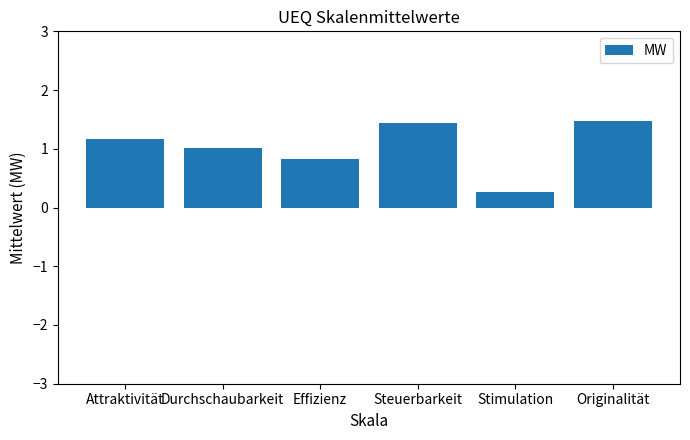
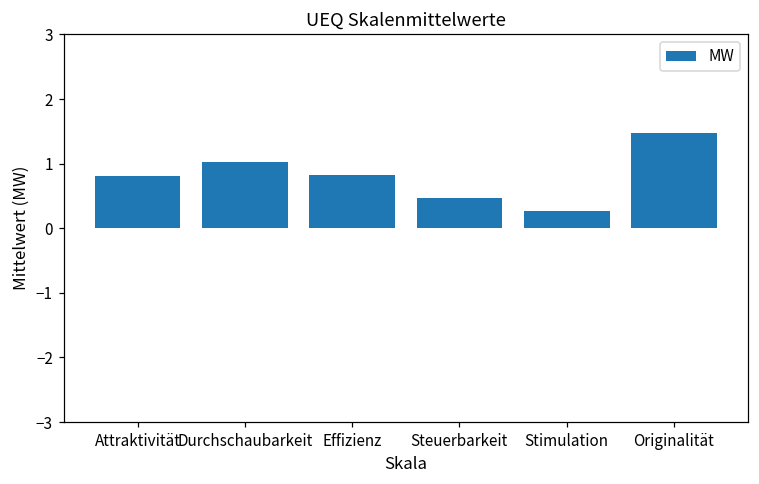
  {
-   "Attraktivität": 1.2,
+   "Attraktivität": 0.8,
    "Durchschaubarkeit": 1.0,
    "Effizienz": 0.8,
-   "Steuerbarkeit": 1.4,
+   "Steuerbarkeit": 0.5,
    "Stimulation": 0.3,
    "Originalität": 1.5
  }
